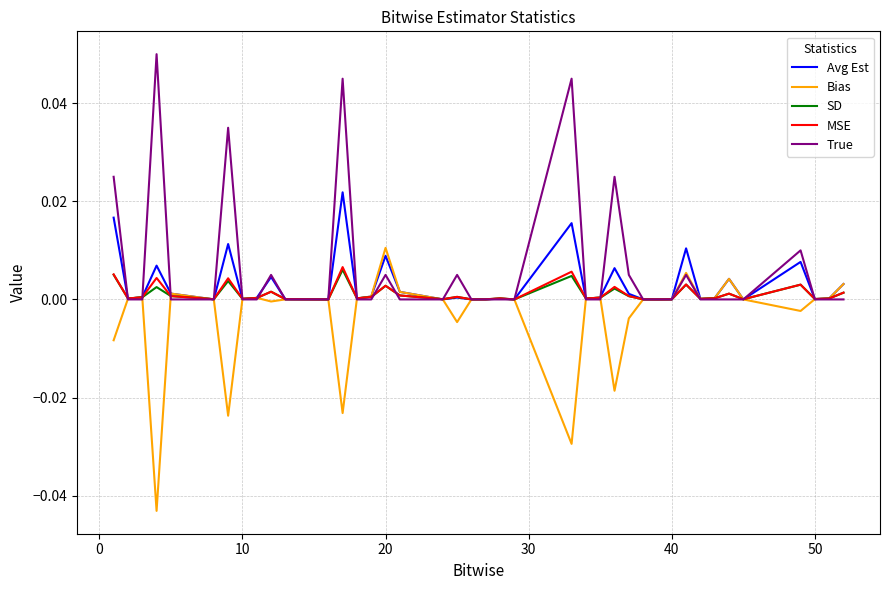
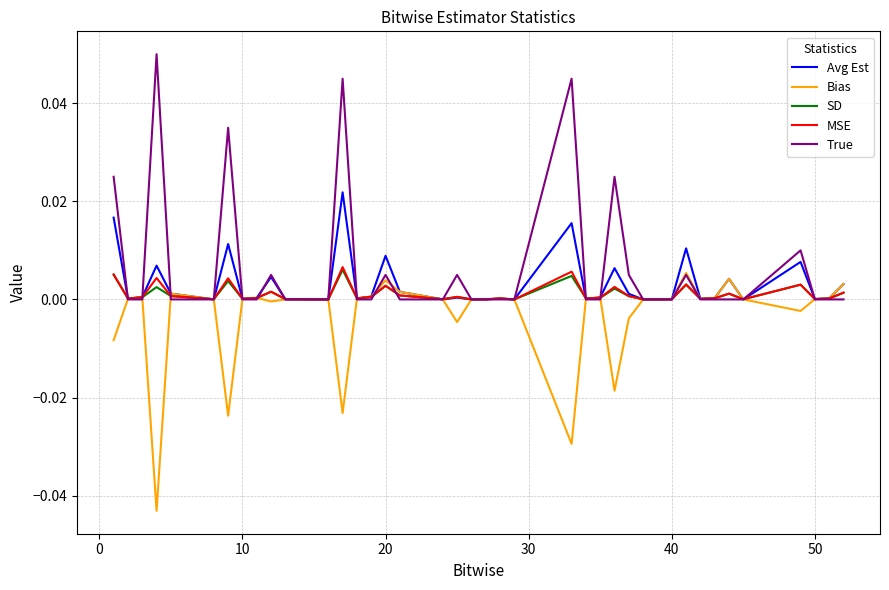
  {
    "Avg Est": {
      "20": 0.009
    },
    "Bias": {
-     "20": 0.011
+     "20": 0.004
    },
    "True": {
      "20": 0.005
    }
  }
